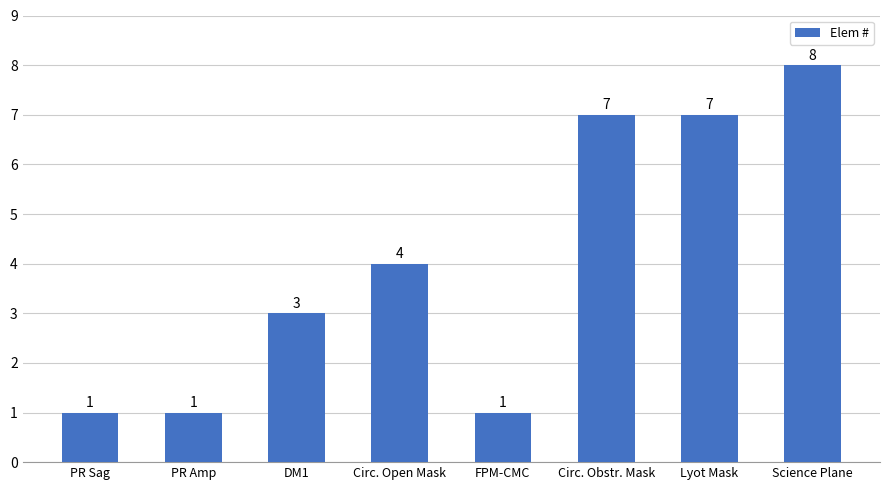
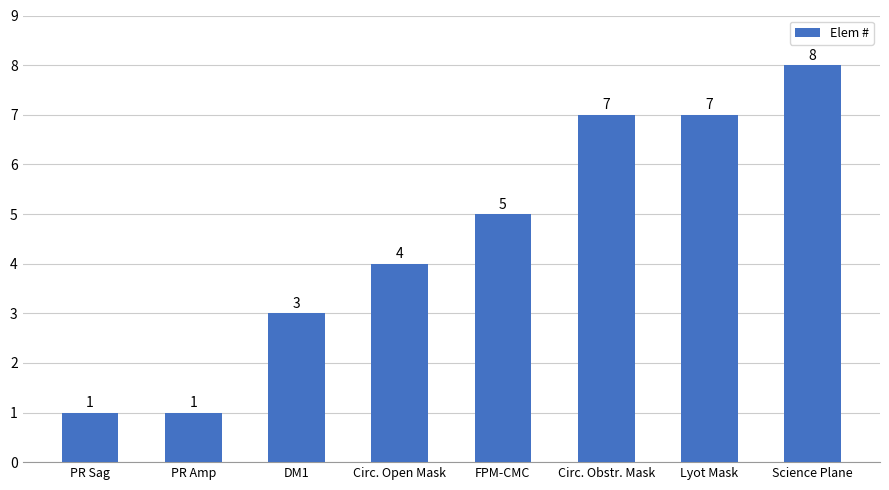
  {
    "PR Sag": 1,
    "PR Amp": 1,
    "DM1": 3,
    "Circ. Open Mask": 4,
-   "FPM-CMC": 1,
+   "FPM-CMC": 5,
    "Circ. Obstr. Mask": 7,
    "Lyot Mask": 7,
    "Science Plane": 8
  }
